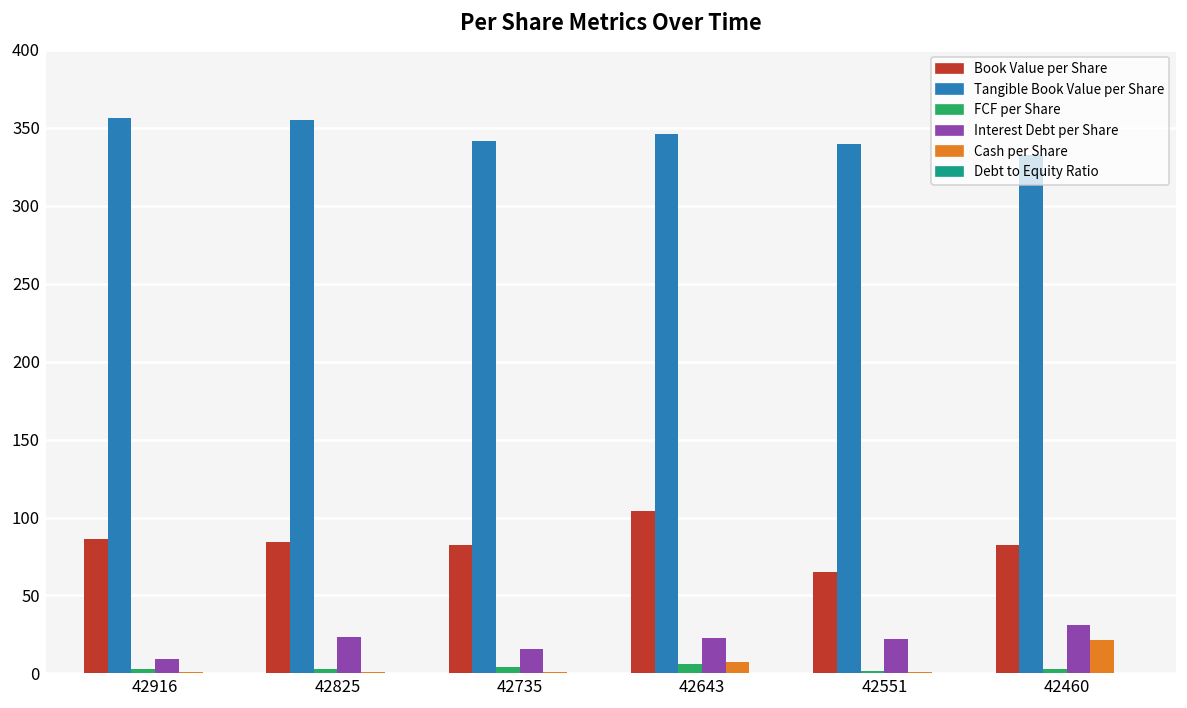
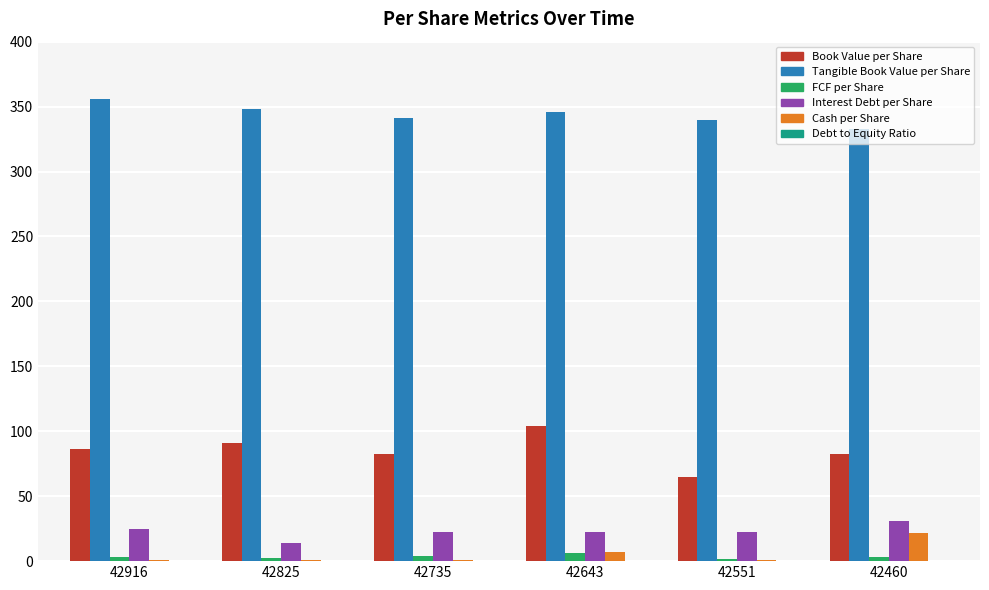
  {
    "Book Value per Share": {
      "42916": 86,
-     "42825": 84,
+     "42825": 91,
      "42735": 82,
      "42643": 104,
      "42551": 65,
      "42460": 82
    },
    "Tangible Book Value per Share": {
      "42916": 356,
-     "42825": 355,
+     "42825": 348,
      "42735": 341,
      "42643": 346,
      "42551": 340
    },
    "Interest Debt per Share": {
-     "42916": 9,
-     "42825": 23,
-     "42735": 16,
+     "42916": 25,
+     "42825": 14,
+     "42735": 23,
      "42643": 23,
      "42551": 22,
      "42460": 31
    },
    "Cash per Share": {
      "42643": 7,
      "42460": 21
    }
  }
